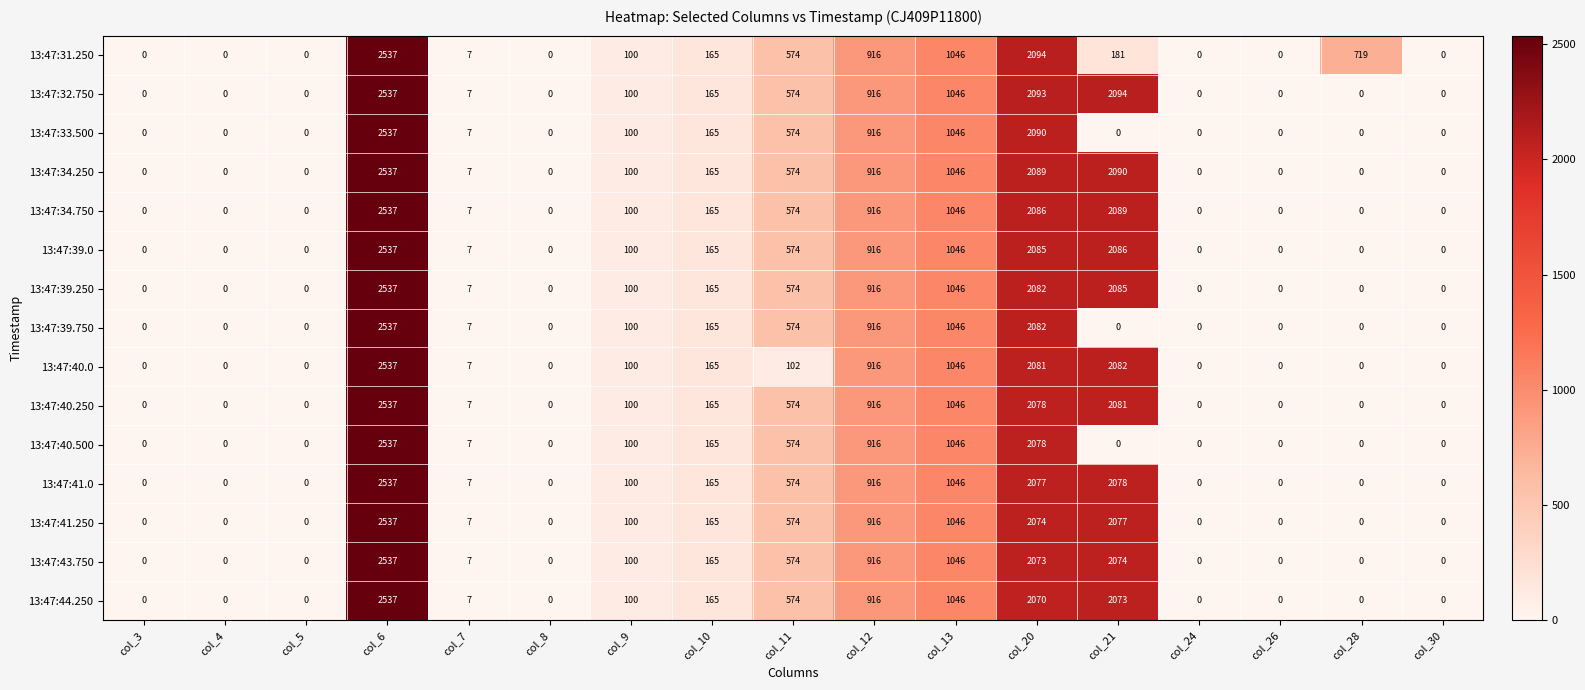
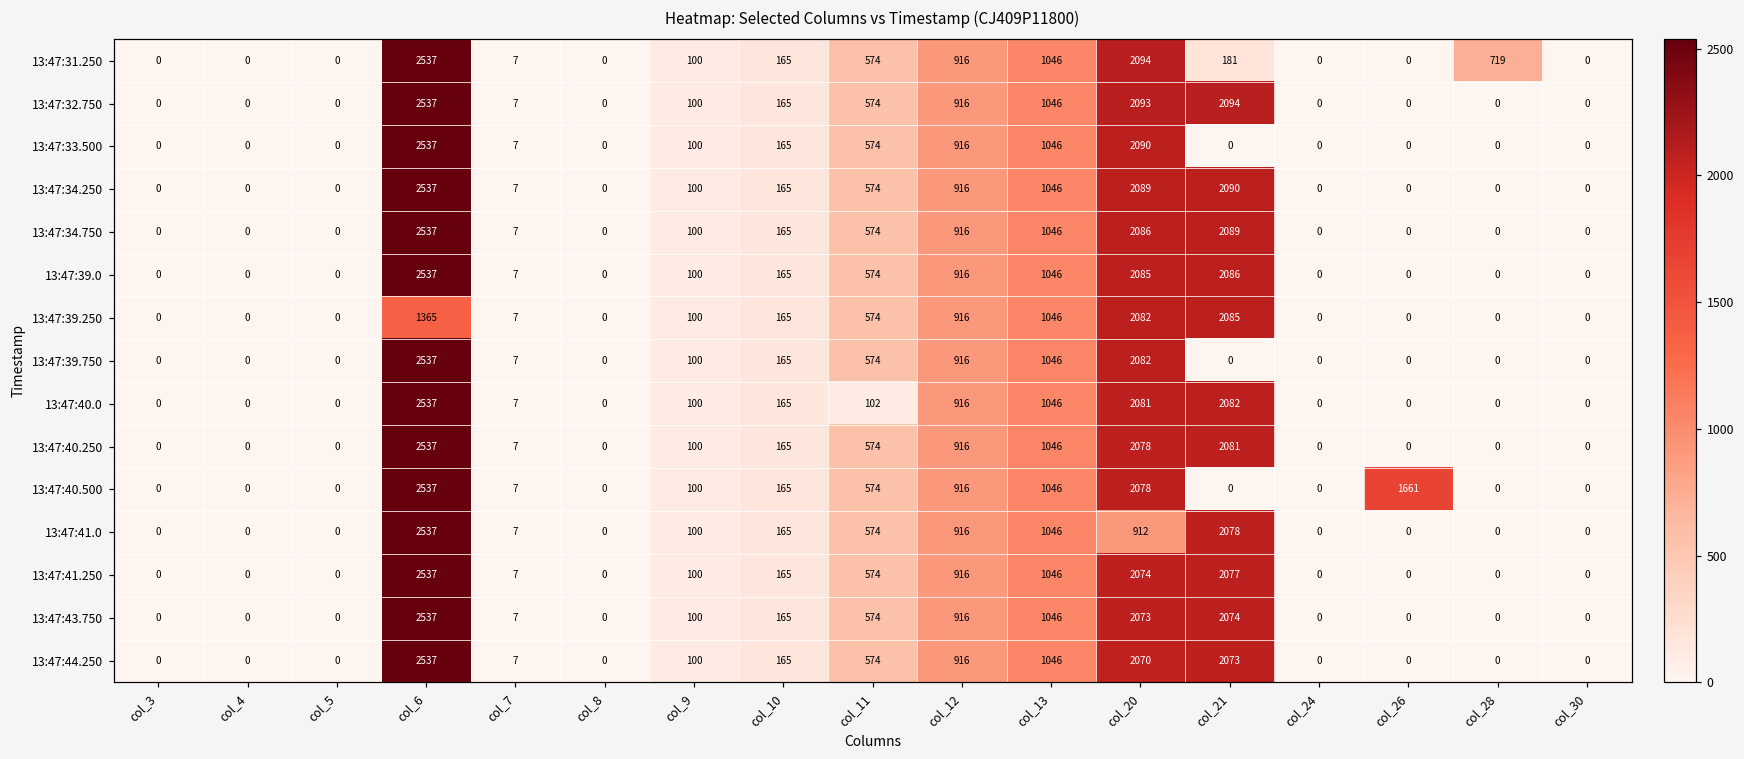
  {
    "13:47:39.250": {
      "col_3": 0,
      "col_4": 0,
      "col_5": 0,
-     "col_6": 2537,
+     "col_6": 1365,
      "col_7": 7,
      "col_8": 0,
      "col_9": 100,
      "col_10": 165,
      "col_11": 574,
      "col_12": 916,
      "col_13": 1046,
      "col_20": 2082,
      "col_21": 2085,
      "col_24": 0,
      "col_26": 0,
      "col_28": 0,
      "col_30": 0
    },
    "13:47:40.500": {
      "col_3": 0,
      "col_4": 0,
      "col_5": 0,
      "col_6": 2537,
      "col_7": 7,
      "col_8": 0,
      "col_9": 100,
      "col_10": 165,
      "col_11": 574,
      "col_12": 916,
      "col_13": 1046,
      "col_20": 2078,
      "col_21": 0,
      "col_24": 0,
-     "col_26": 0,
+     "col_26": 1661,
      "col_28": 0,
      "col_30": 0
    },
    "13:47:41.0": {
      "col_3": 0,
      "col_4": 0,
      "col_5": 0,
      "col_6": 2537,
      "col_7": 7,
      "col_8": 0,
      "col_9": 100,
      "col_10": 165,
      "col_11": 574,
      "col_12": 916,
      "col_13": 1046,
-     "col_20": 2077,
+     "col_20": 912,
      "col_21": 2078,
      "col_24": 0,
      "col_26": 0,
      "col_28": 0,
      "col_30": 0
    }
  }
